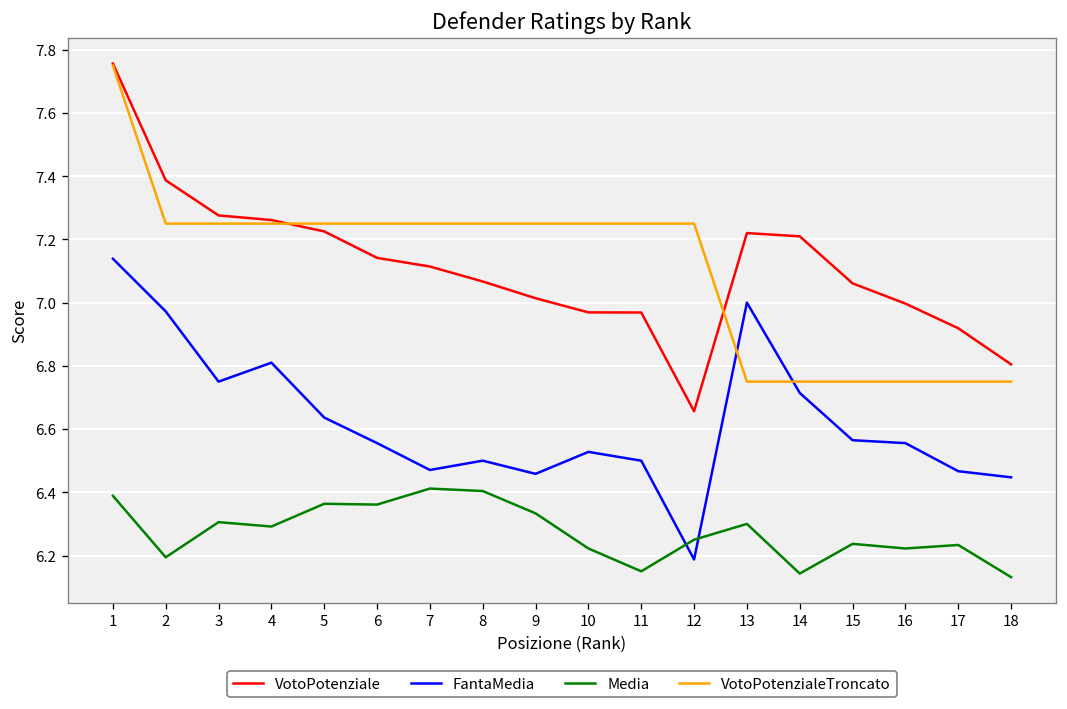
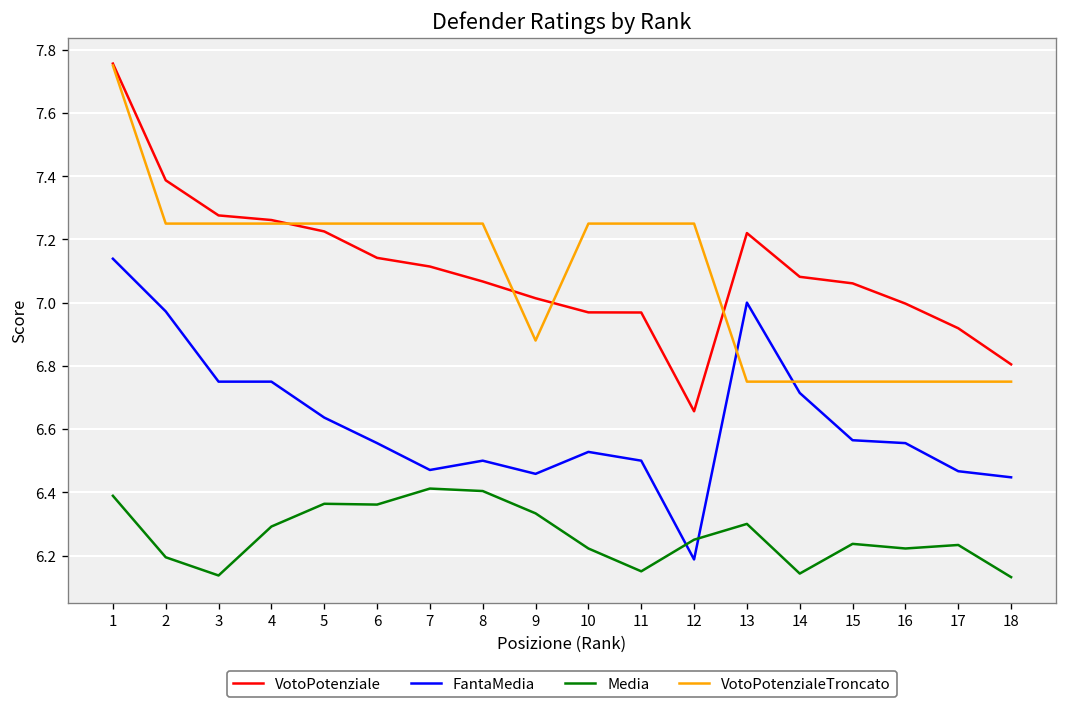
  {
    "VotoPotenziale": {
      "2": 7.39,
      "3": 7.28,
      "4": 7.26,
      "5": 7.23,
      "6": 7.14,
      "7": 7.11,
      "8": 7.07,
      "9": 7.01,
      "10": 6.97,
      "11": 6.97,
      "12": 6.66,
      "13": 7.22,
-     "14": 7.21,
+     "14": 7.08,
      "15": 7.06,
      "16": 7.00,
      "17": 6.92,
      "18": 6.80
    },
    "FantaMedia": {
      "1": 7.14,
      "2": 6.97,
      "3": 6.75,
-     "4": 6.81,
+     "4": 6.75,
      "5": 6.64,
      "6": 6.56,
      "7": 6.47,
      "8": 6.50,
      "9": 6.46,
      "10": 6.53,
      "11": 6.50,
      "12": 6.19,
      "13": 7.00,
      "14": 6.71,
      "15": 6.56,
      "16": 6.56,
      "17": 6.47,
      "18": 6.45
    },
    "Media": {
      "1": 6.39,
      "2": 6.19,
-     "3": 6.31,
+     "3": 6.14,
      "4": 6.29,
      "5": 6.36,
      "6": 6.36,
      "7": 6.41,
      "8": 6.40,
      "9": 6.33,
      "10": 6.22,
      "11": 6.15,
      "12": 6.25,
      "13": 6.30,
      "14": 6.14,
      "15": 6.24,
      "16": 6.22,
      "17": 6.23,
      "18": 6.13
    },
    "VotoPotenzialeTroncato": {
      "2": 7.25,
      "3": 7.25,
      "4": 7.25,
      "5": 7.25,
      "6": 7.25,
      "7": 7.25,
      "8": 7.25,
-     "9": 7.25,
+     "9": 6.88,
      "10": 7.25,
      "11": 7.25,
      "12": 7.25,
      "13": 6.75,
      "14": 6.75,
      "15": 6.75,
      "16": 6.75,
      "17": 6.75,
      "18": 6.75
    }
  }
